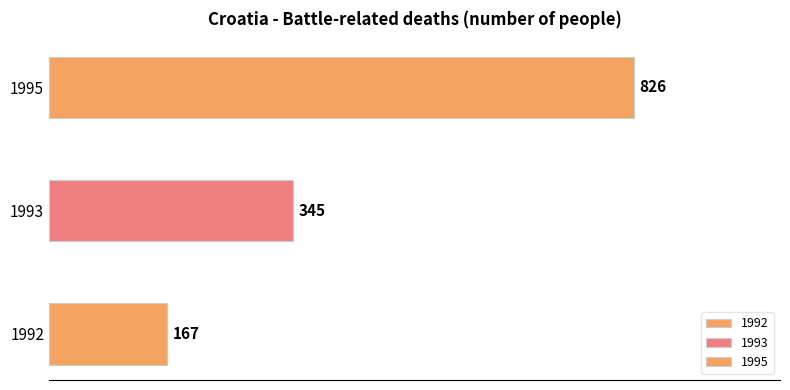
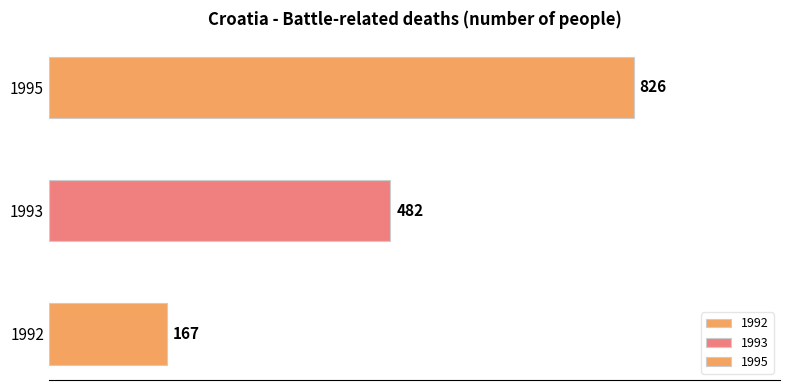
  {
    "1995": 826,
-   "1993": 345,
+   "1993": 482,
    "1992": 167
  }
